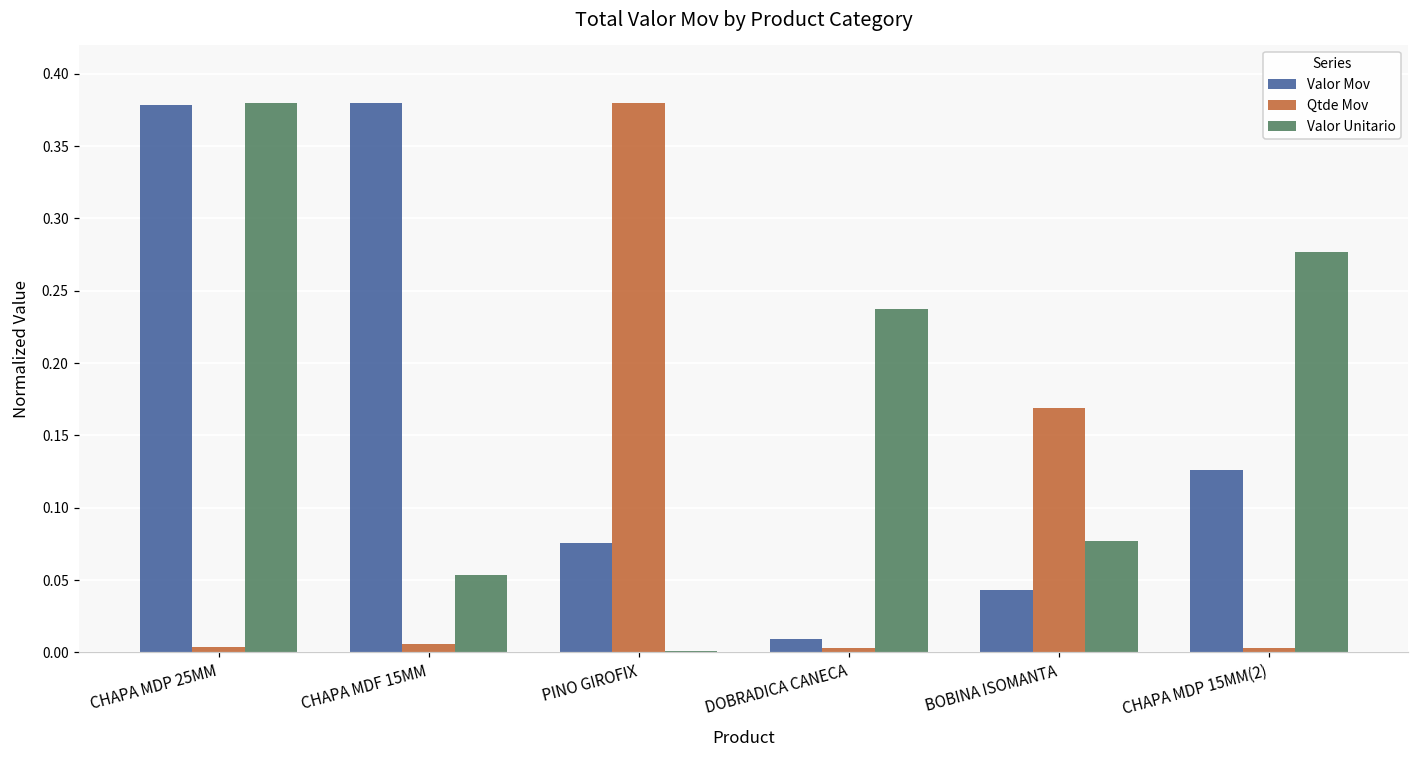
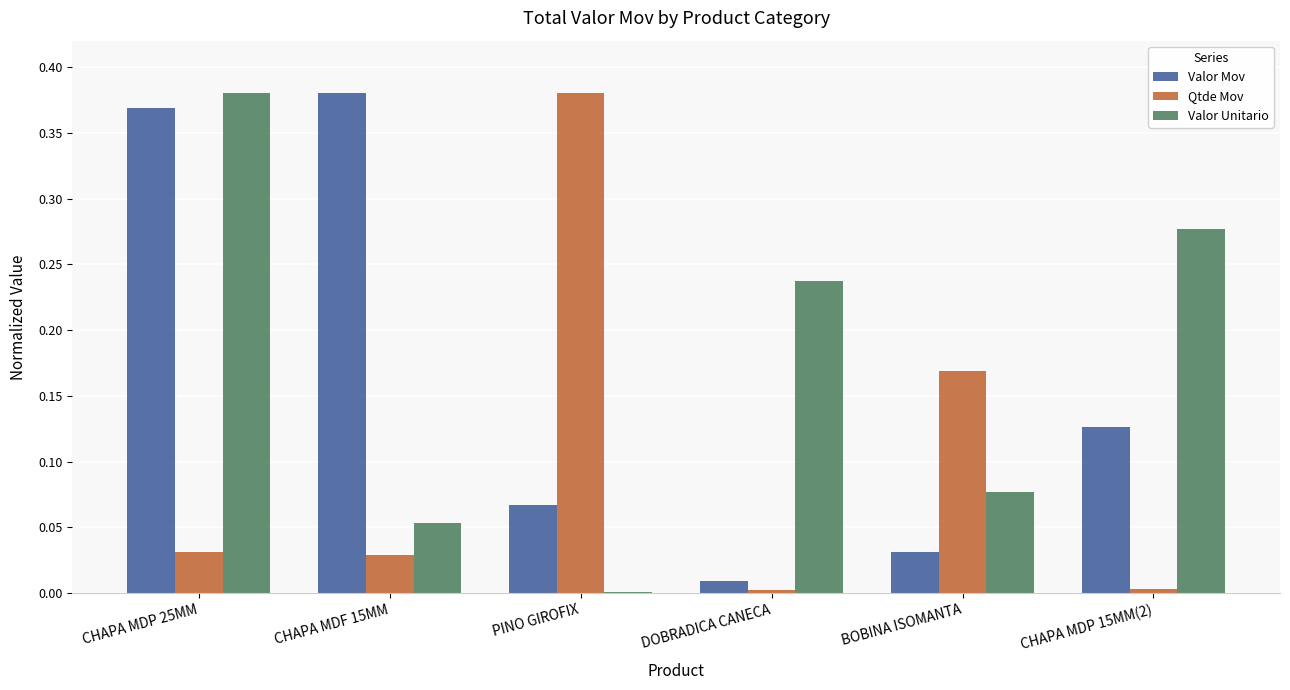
  {
    "Valor Mov": {
-     "CHAPA MDP 25MM": 0.378,
+     "CHAPA MDP 25MM": 0.368,
      "CHAPA MDF 15MM": 0.380,
-     "PINO GIROFIX": 0.076,
+     "PINO GIROFIX": 0.067,
      "DOBRADICA CANECA": 0.009,
-     "BOBINA ISOMANTA": 0.043,
+     "BOBINA ISOMANTA": 0.031,
      "CHAPA MDP 15MM(2)": 0.126
    },
    "Qtde Mov": {
-     "CHAPA MDP 25MM": 0.004,
-     "CHAPA MDF 15MM": 0.006,
+     "CHAPA MDP 25MM": 0.031,
+     "CHAPA MDF 15MM": 0.029,
      "PINO GIROFIX": 0.380,
      "DOBRADICA CANECA": 0.003,
      "BOBINA ISOMANTA": 0.169,
      "CHAPA MDP 15MM(2)": 0.003
    },
    "Valor Unitario": {
      "CHAPA MDP 25MM": 0.380,
      "CHAPA MDF 15MM": 0.053,
      "DOBRADICA CANECA": 0.237,
      "BOBINA ISOMANTA": 0.077,
      "CHAPA MDP 15MM(2)": 0.277
    }
  }
